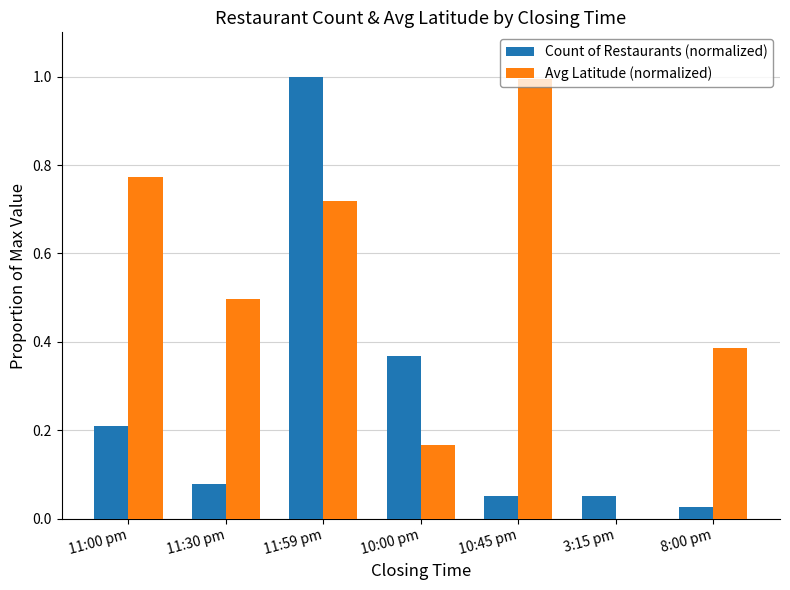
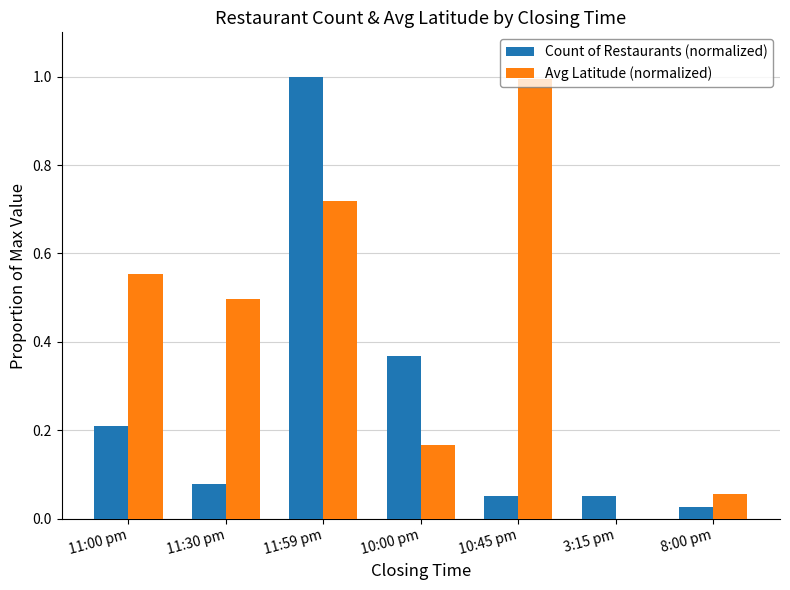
  {
    "Count of Restaurants (normalized)": {
      "11:00 pm": 0.21,
      "11:30 pm": 0.08,
      "11:59 pm": 1.00,
      "10:00 pm": 0.37,
      "10:45 pm": 0.05,
      "3:15 pm": 0.05,
      "8:00 pm": 0.03
    },
    "Avg Latitude (normalized)": {
-     "11:00 pm": 0.77,
+     "11:00 pm": 0.55,
      "11:30 pm": 0.50,
      "11:59 pm": 0.72,
      "10:00 pm": 0.17,
      "3:15 pm": 0.00,
-     "8:00 pm": 0.39
+     "8:00 pm": 0.06
    }
  }
